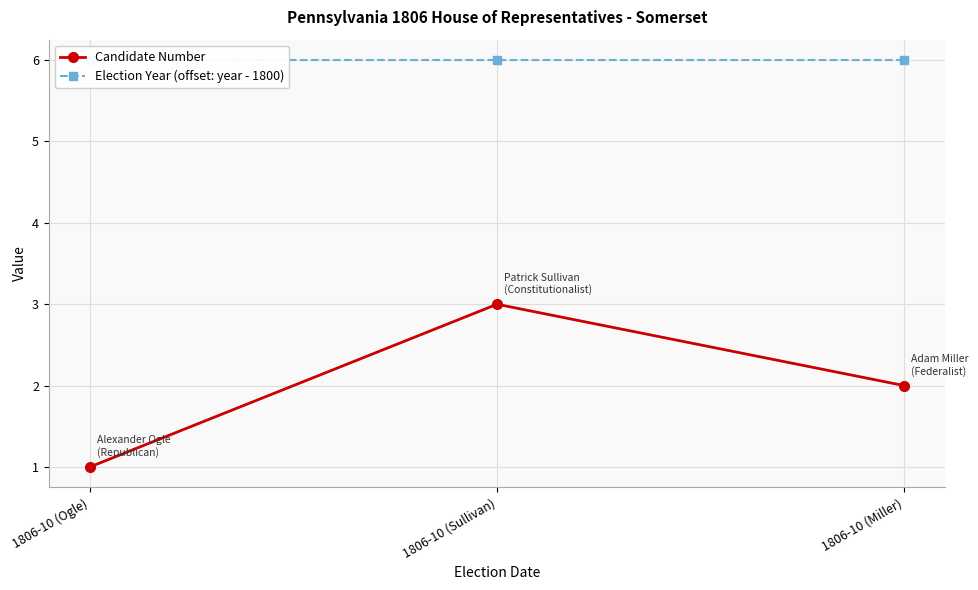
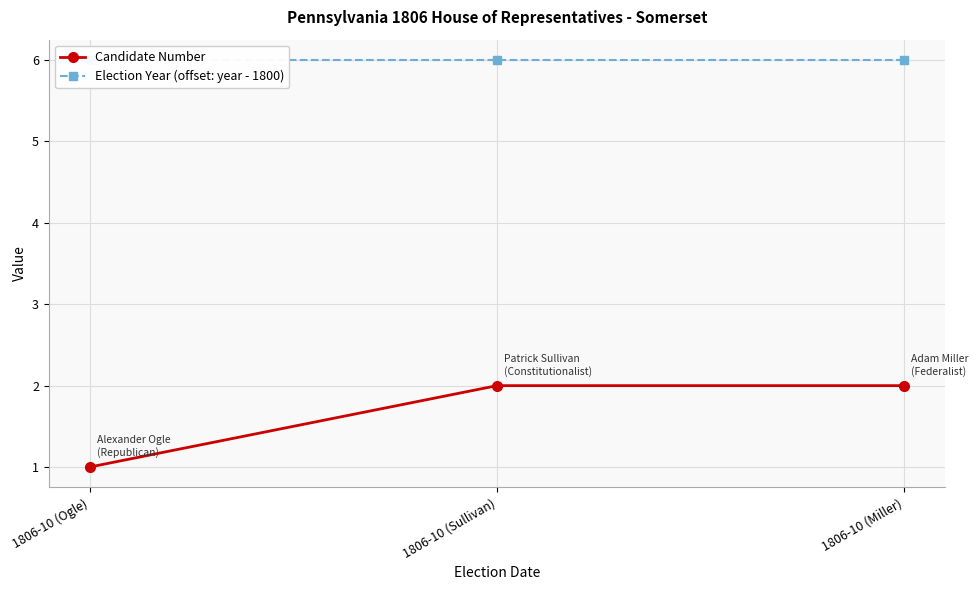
  {
    "Candidate Number": {
      "1806-10 (Ogle)": 1,
-     "1806-10 (Sullivan)": 3,
+     "1806-10 (Sullivan)": 2,
      "1806-10 (Miller)": 2
    },
    "Election Year (offset: year - 1800)": {
      "1806-10 (Sullivan)": 6,
      "1806-10 (Miller)": 6
    }
  }
